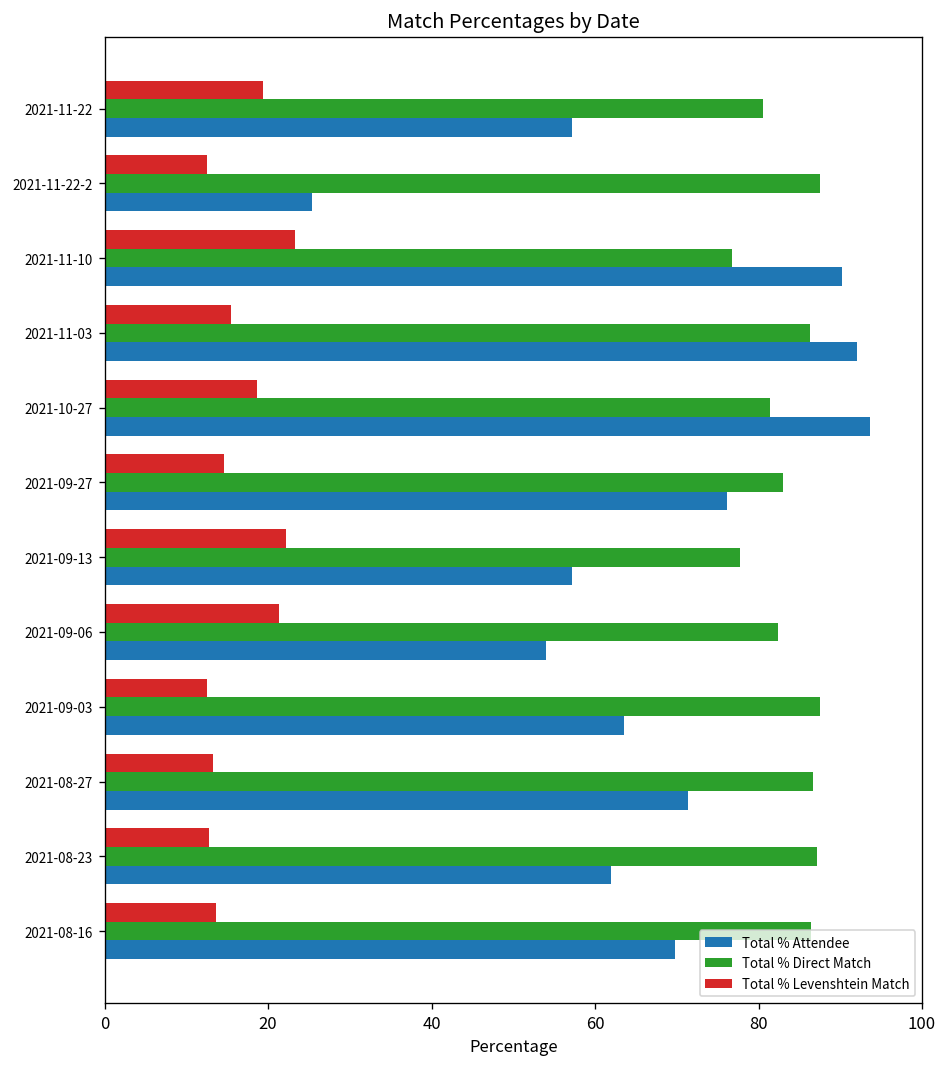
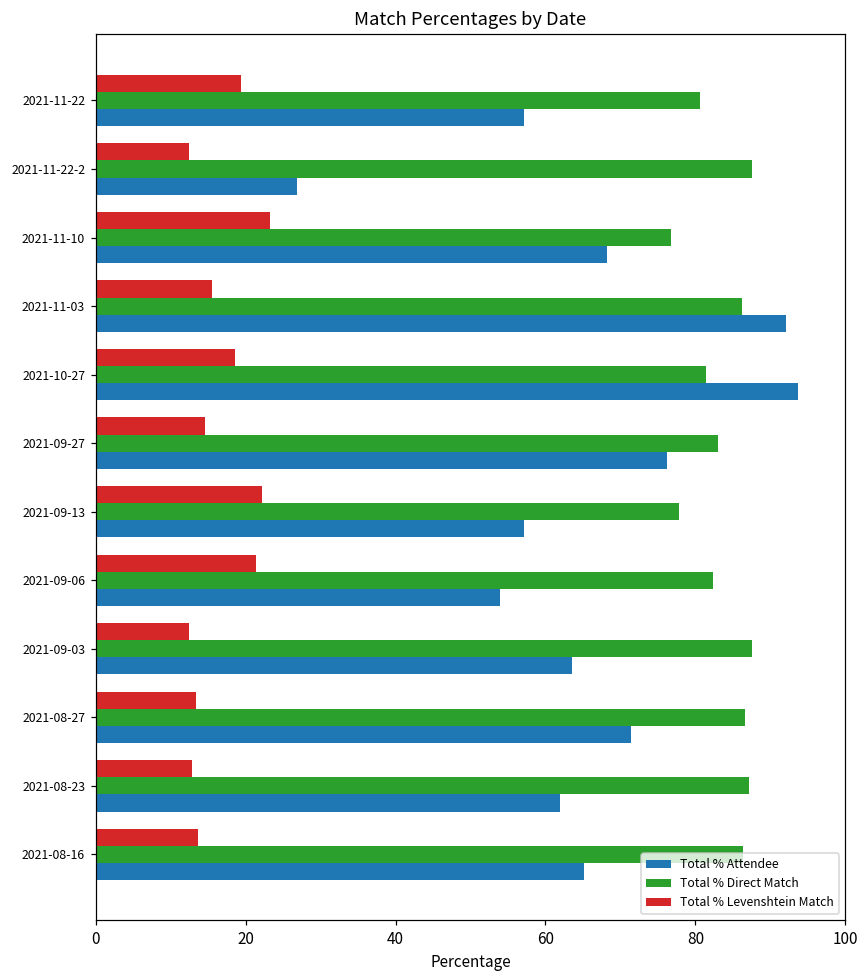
  {
    "Total % Attendee": {
      "2021-11-22": 57,
-     "2021-11-22-2": 25,
-     "2021-11-10": 90,
+     "2021-11-22-2": 27,
+     "2021-11-10": 68,
      "2021-11-03": 92,
      "2021-10-27": 94,
      "2021-09-27": 76,
      "2021-09-13": 57,
      "2021-09-06": 54,
      "2021-09-03": 63,
      "2021-08-27": 71,
      "2021-08-23": 62,
-     "2021-08-16": 70
+     "2021-08-16": 65
    },
    "Total % Direct Match": {
      "2021-11-22": 81,
      "2021-11-22-2": 88,
      "2021-11-10": 77,
      "2021-11-03": 86,
      "2021-10-27": 81,
      "2021-09-27": 83,
      "2021-09-13": 78,
      "2021-09-06": 82,
      "2021-09-03": 88,
      "2021-08-27": 87,
      "2021-08-23": 87,
      "2021-08-16": 86
    },
    "Total % Levenshtein Match": {
      "2021-11-22": 19,
      "2021-11-22-2": 13,
      "2021-11-10": 23,
      "2021-11-03": 16,
      "2021-10-27": 19,
      "2021-09-27": 15,
      "2021-09-13": 22,
      "2021-09-06": 21,
      "2021-09-03": 13,
      "2021-08-27": 13,
      "2021-08-23": 13,
      "2021-08-16": 14
    }
  }
